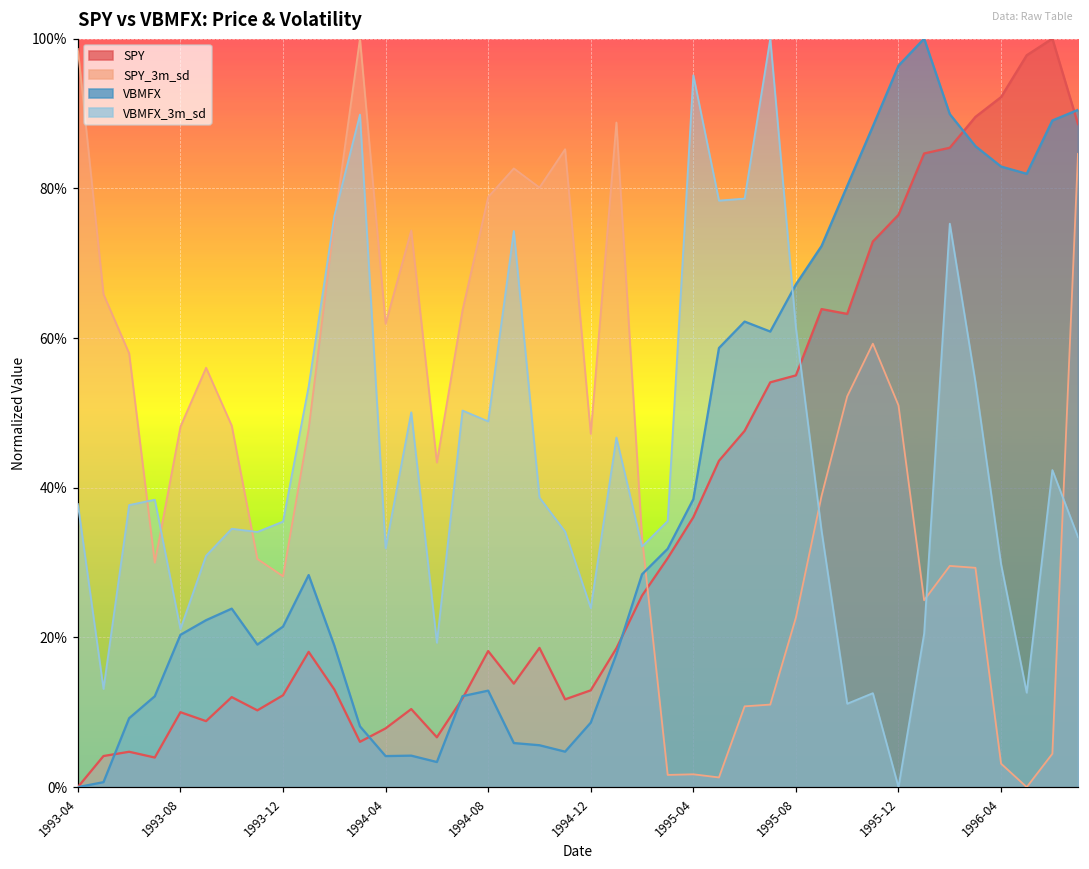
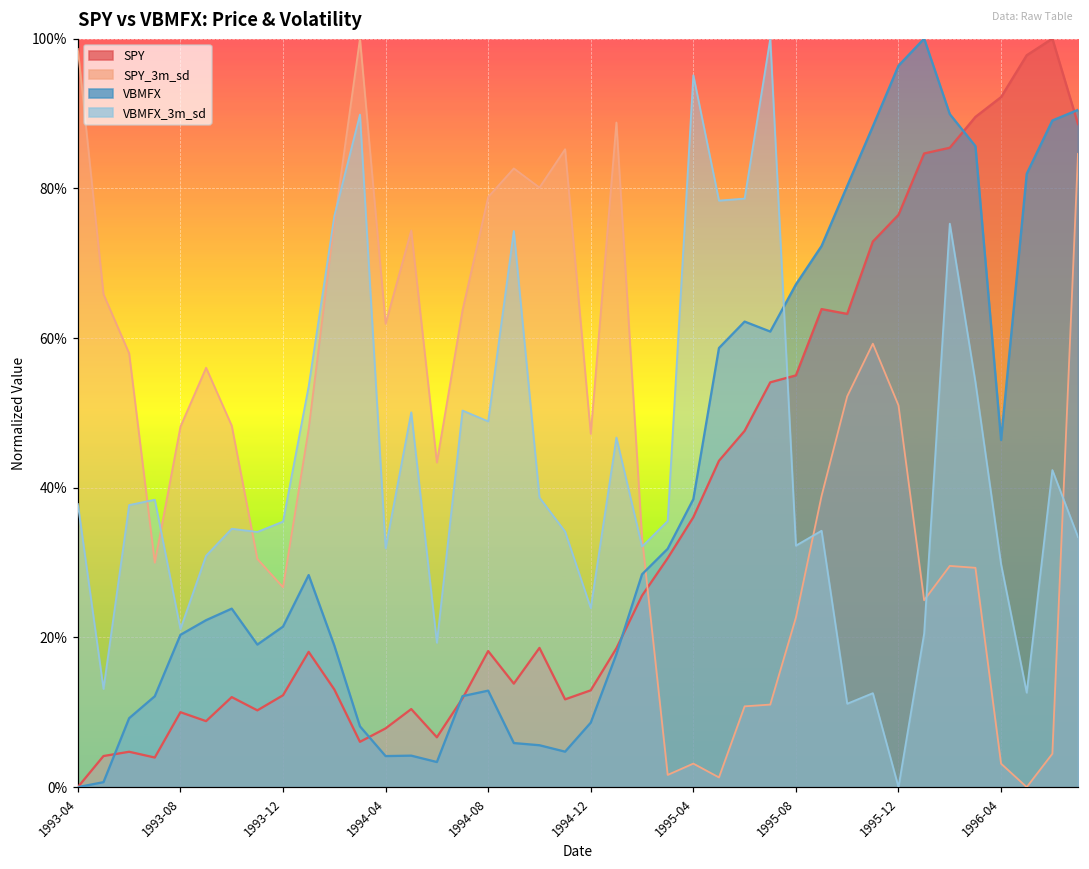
  {
    "SPY": {
      "1993-08": "10%",
      "1993-12": "12%",
      "1994-04": "8%",
      "1994-08": "18%",
      "1994-12": "13%",
      "1995-04": "36%",
      "1995-08": "55%",
      "1995-12": "76%",
      "1996-04": "92%"
    },
    "SPY_3m_sd": {
      "1993-04": "99%",
      "1993-08": "48%",
-     "1993-12": "28%",
+     "1993-12": "27%",
      "1994-04": "62%",
      "1994-08": "79%",
      "1994-12": "47%",
-     "1995-04": "2%",
+     "1995-04": "3%",
      "1995-08": "23%",
      "1995-12": "51%",
      "1996-04": "3%"
    },
    "VBMFX": {
      "1993-08": "20%",
      "1993-12": "21%",
      "1994-04": "4%",
      "1994-08": "13%",
      "1994-12": "9%",
      "1995-04": "38%",
      "1995-08": "67%",
      "1995-12": "96%",
-     "1996-04": "83%"
+     "1996-04": "46%"
    },
    "VBMFX_3m_sd": {
      "1993-04": "38%",
      "1993-08": "21%",
      "1993-12": "35%",
      "1994-04": "32%",
      "1994-08": "49%",
      "1994-12": "24%",
      "1995-04": "95%",
-     "1995-08": "61%",
+     "1995-08": "32%",
      "1995-12": "0%",
      "1996-04": "30%"
    }
  }
